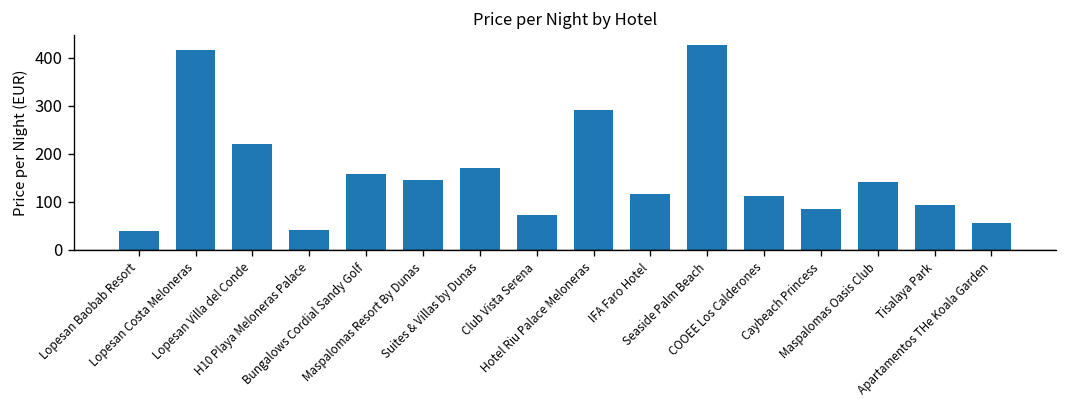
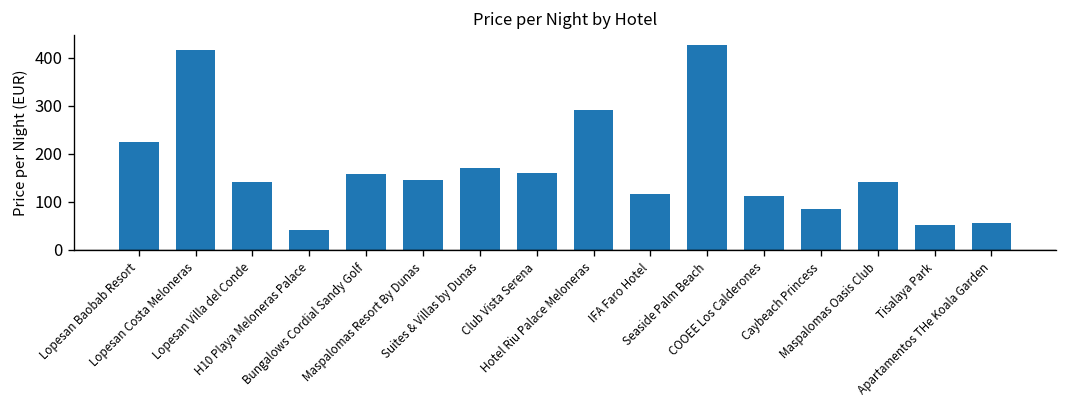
  {
-   "Lopesan Baobab Resort": 40,
+   "Lopesan Baobab Resort": 230,
    "Lopesan Costa Meloneras": 420,
-   "Lopesan Villa del Conde": 220,
+   "Lopesan Villa del Conde": 140,
    "H10 Playa Meloneras Palace": 40,
    "Bungalows Cordial Sandy Golf": 160,
    "Maspalomas Resort By Dunas": 150,
    "Suites & Villas by Dunas": 170,
-   "Club Vista Serena": 70,
+   "Club Vista Serena": 160,
    "Hotel Riu Palace Meloneras": 290,
    "IFA Faro Hotel": 120,
    "Seaside Palm Beach": 430,
    "COOEE Los Calderones": 110,
    "Caybeach Princess": 80,
    "Maspalomas Oasis Club": 140,
-   "Tisalaya Park": 90,
+   "Tisalaya Park": 50,
    "Apartamentos THe Koala Garden": 60
  }
